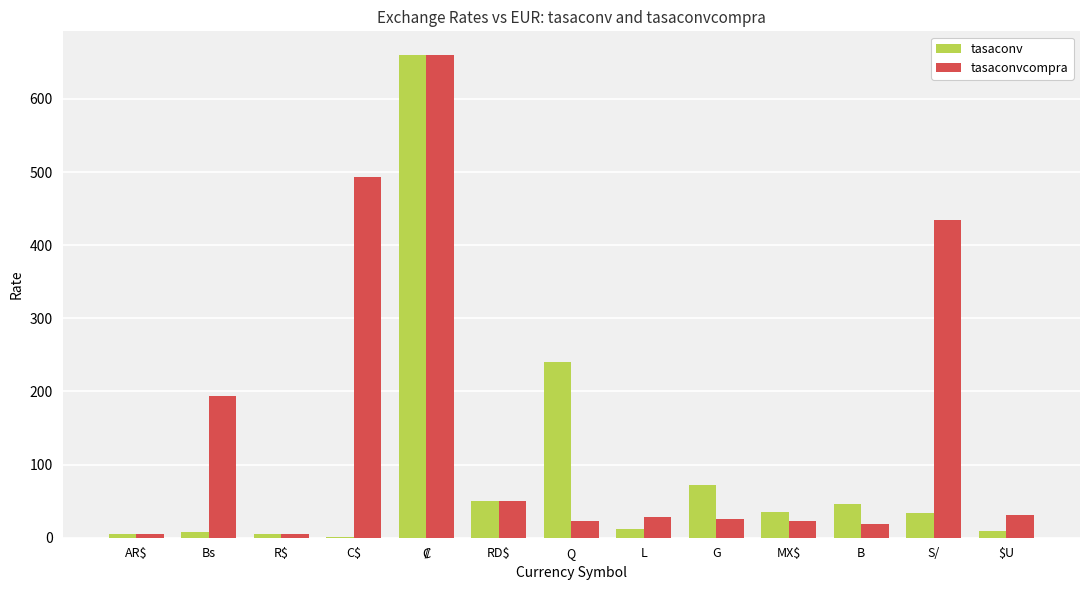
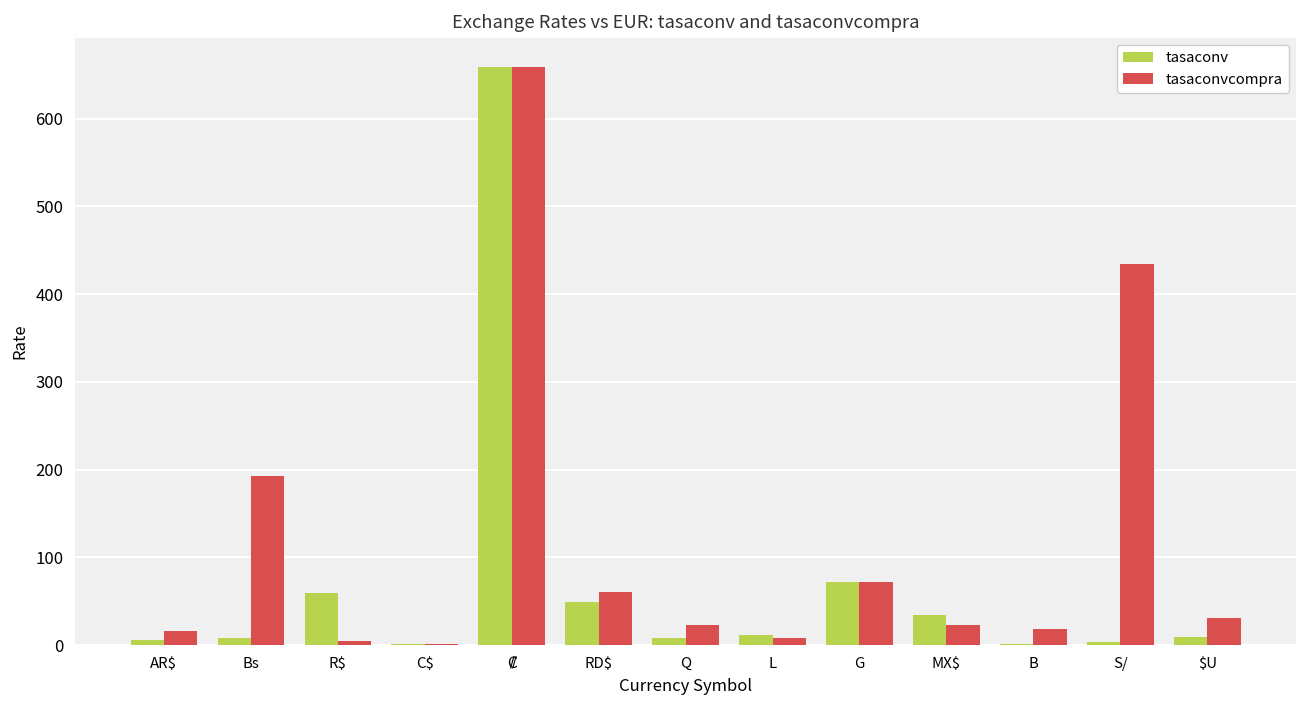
  {
    "tasaconv": {
      "AR$": 10,
      "Bs": 10,
-     "R$": 0,
+     "R$": 60,
      "₡": 660,
      "RD$": 50,
-     "Q": 240,
+     "Q": 10,
      "L": 10,
      "G": 70,
      "MX$": 30,
-     "B": 50,
-     "S/": 30,
+     "B": 0,
+     "S/": 0,
      "$U": 10
    },
    "tasaconvcompra": {
-     "AR$": 10,
+     "AR$": 20,
      "Bs": 190,
      "R$": 0,
-     "C$": 490,
+     "C$": 0,
      "₡": 660,
-     "RD$": 50,
+     "RD$": 60,
      "Q": 20,
-     "L": 30,
-     "G": 30,
+     "L": 10,
+     "G": 70,
      "MX$": 20,
      "B": 20,
      "S/": 430,
      "$U": 30
    }
  }
